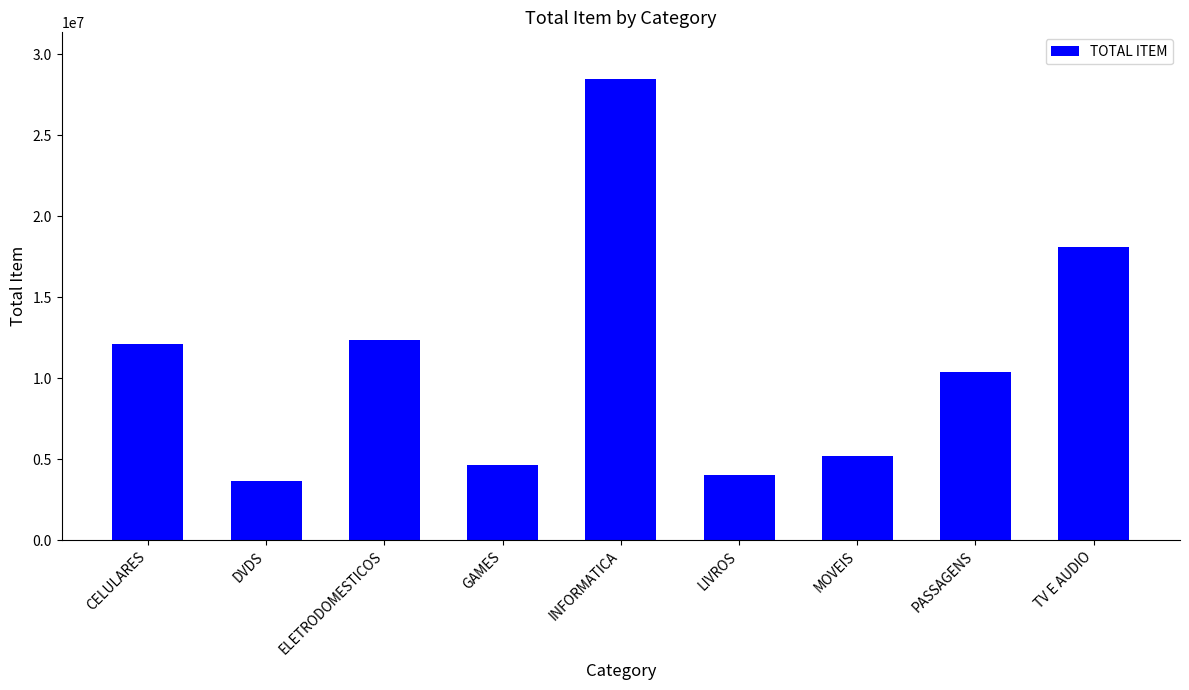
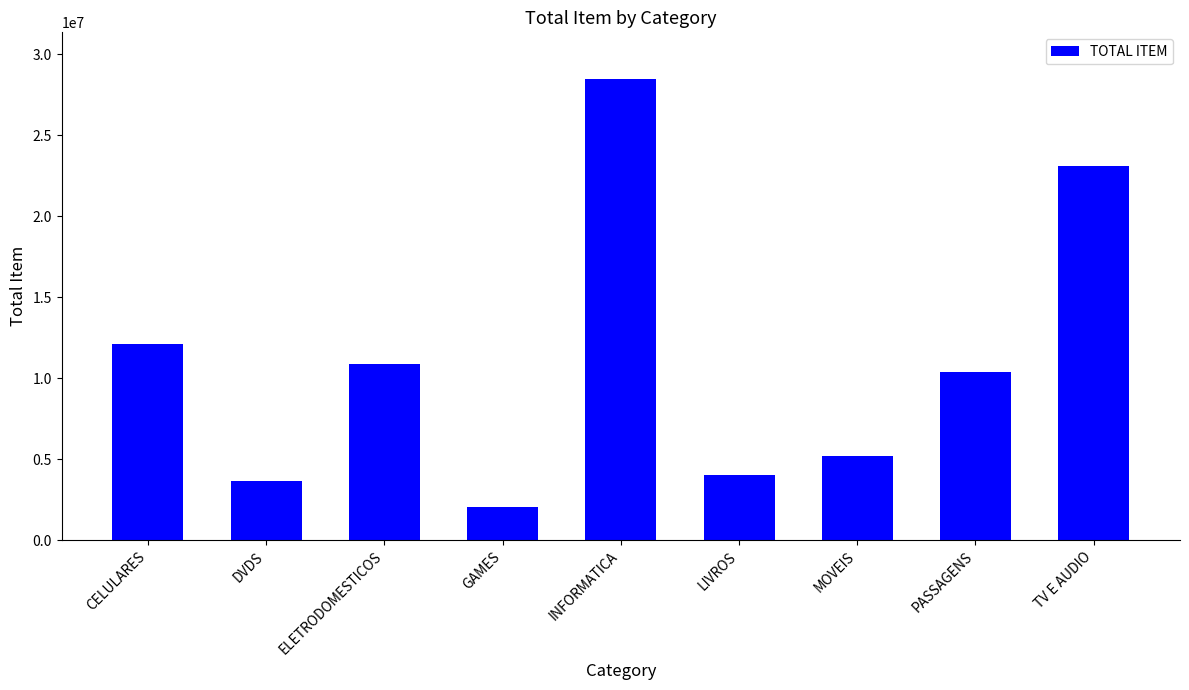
  {
    "CELULARES": 12100000,
    "DVDS": 3700000,
-   "ELETRODOMESTICOS": 12400000,
-   "GAMES": 4700000,
+   "ELETRODOMESTICOS": 10900000,
+   "GAMES": 2100000,
    "INFORMATICA": 28500000,
    "LIVROS": 4100000,
    "MOVEIS": 5200000,
    "PASSAGENS": 10400000,
-   "TV E AUDIO": 18100000
+   "TV E AUDIO": 23100000
  }
